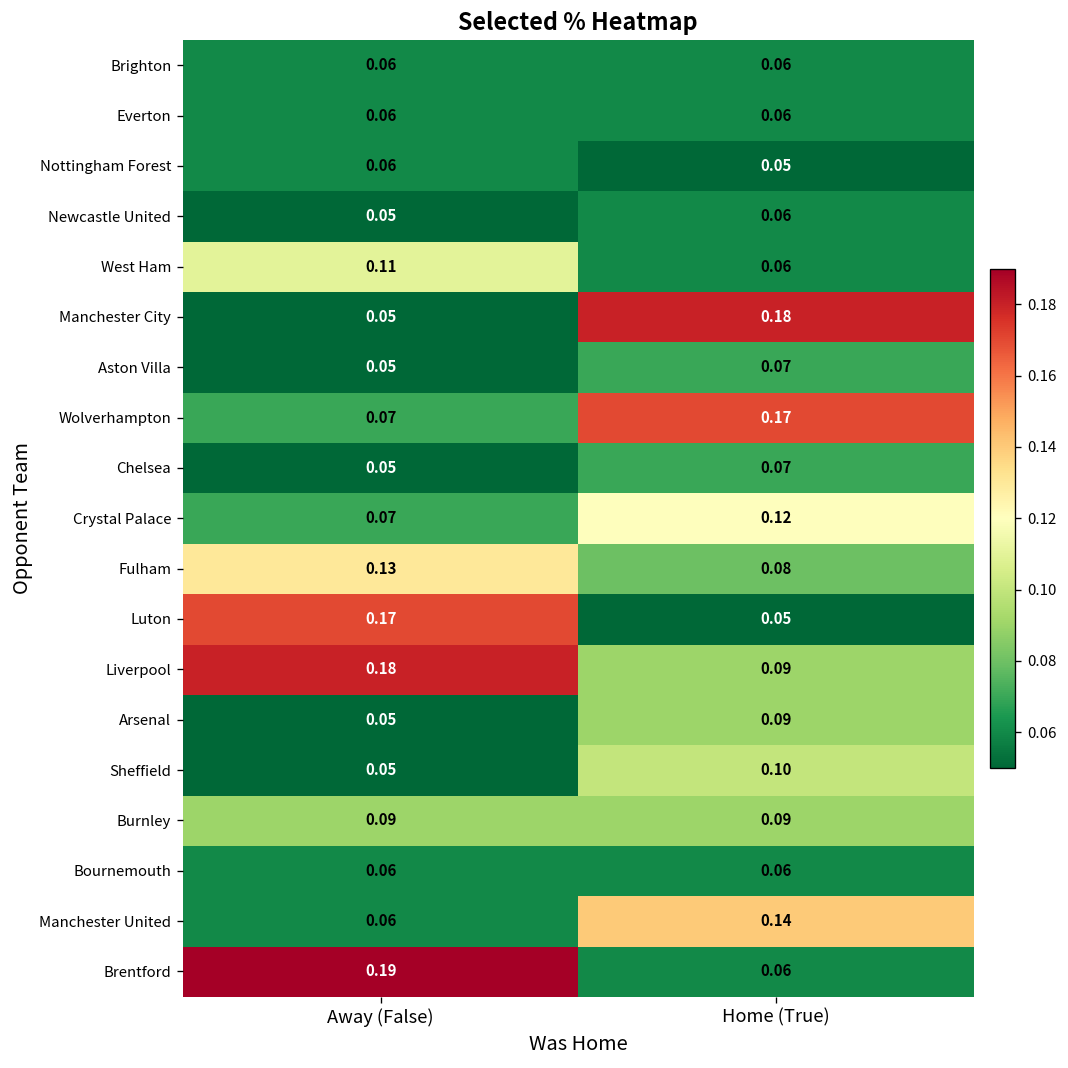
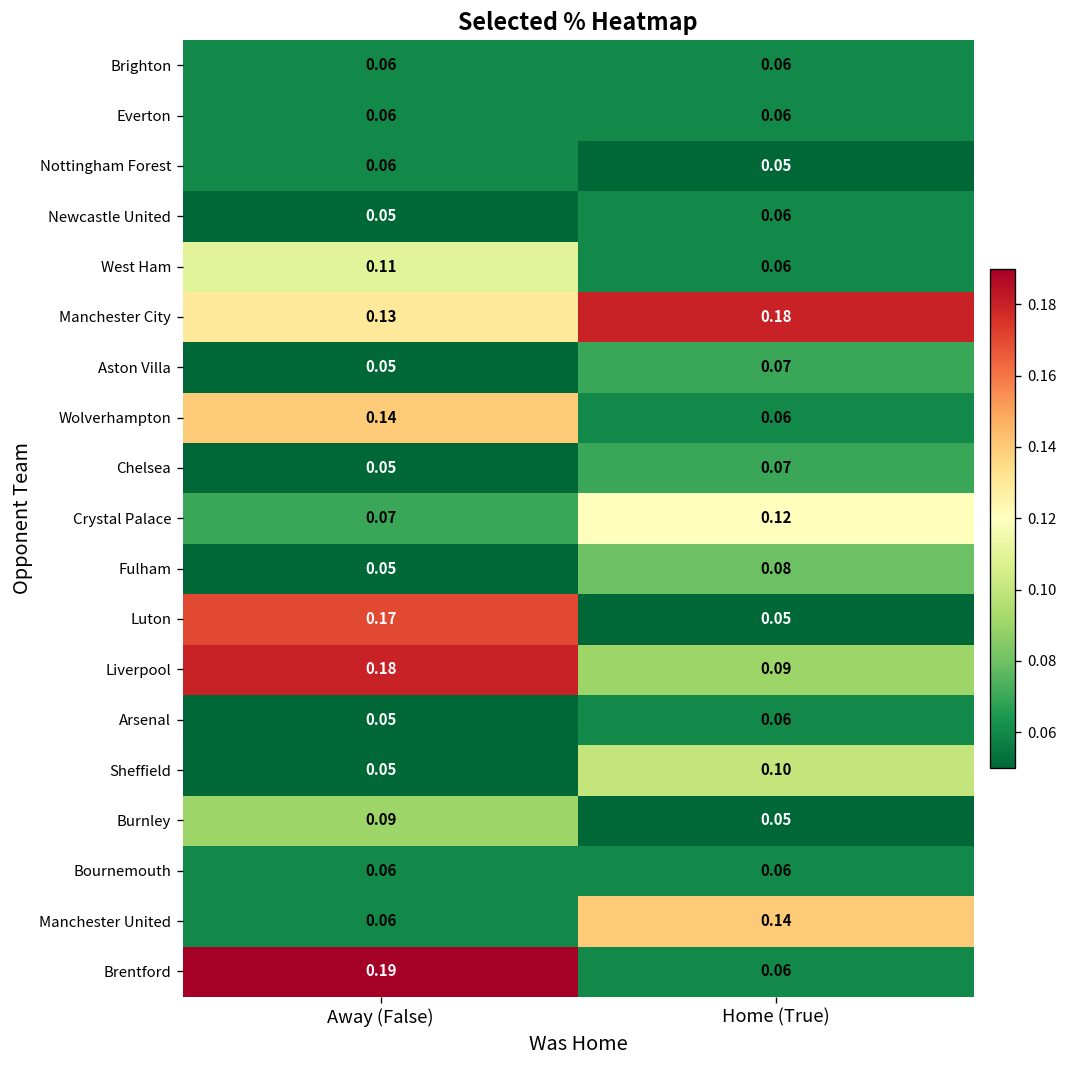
  {
    "Brighton": {
      "Away (False)": 0.06,
      "Home (True)": 0.06
    },
    "Everton": {
      "Away (False)": 0.06,
      "Home (True)": 0.06
    },
    "Nottingham Forest": {
      "Away (False)": 0.06,
      "Home (True)": 0.05
    },
    "Newcastle United": {
      "Away (False)": 0.05,
      "Home (True)": 0.06
    },
    "West Ham": {
      "Away (False)": 0.11,
      "Home (True)": 0.06
    },
    "Manchester City": {
-     "Away (False)": 0.05,
+     "Away (False)": 0.13,
      "Home (True)": 0.18
    },
    "Aston Villa": {
      "Away (False)": 0.05,
      "Home (True)": 0.07
    },
    "Wolverhampton": {
-     "Away (False)": 0.07,
-     "Home (True)": 0.17
+     "Away (False)": 0.14,
+     "Home (True)": 0.06
    },
    "Chelsea": {
      "Away (False)": 0.05,
      "Home (True)": 0.07
    },
    "Crystal Palace": {
      "Away (False)": 0.07,
      "Home (True)": 0.12
    },
    "Fulham": {
-     "Away (False)": 0.13,
+     "Away (False)": 0.05,
      "Home (True)": 0.08
    },
    "Luton": {
      "Away (False)": 0.17,
      "Home (True)": 0.05
    },
    "Liverpool": {
      "Away (False)": 0.18,
      "Home (True)": 0.09
    },
    "Arsenal": {
      "Away (False)": 0.05,
-     "Home (True)": 0.09
+     "Home (True)": 0.06
    },
    "Sheffield": {
      "Away (False)": 0.05,
      "Home (True)": 0.10
    },
    "Burnley": {
      "Away (False)": 0.09,
-     "Home (True)": 0.09
+     "Home (True)": 0.05
    },
    "Bournemouth": {
      "Away (False)": 0.06,
      "Home (True)": 0.06
    },
    "Manchester United": {
      "Away (False)": 0.06,
      "Home (True)": 0.14
    },
    "Brentford": {
      "Away (False)": 0.19,
      "Home (True)": 0.06
    }
  }
